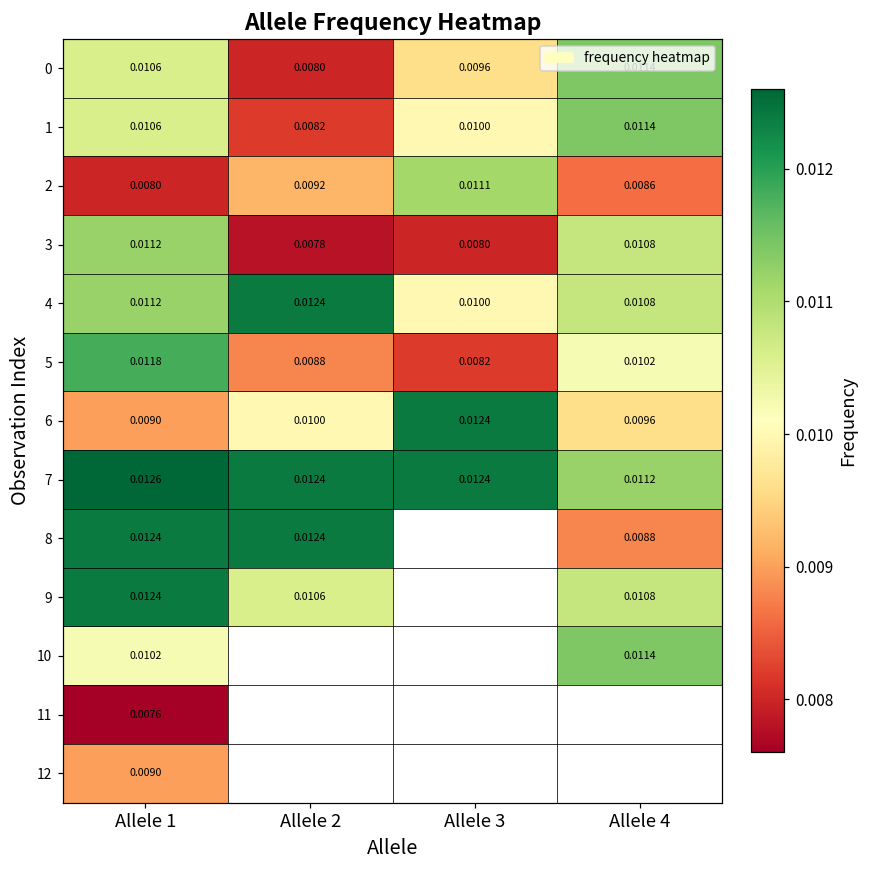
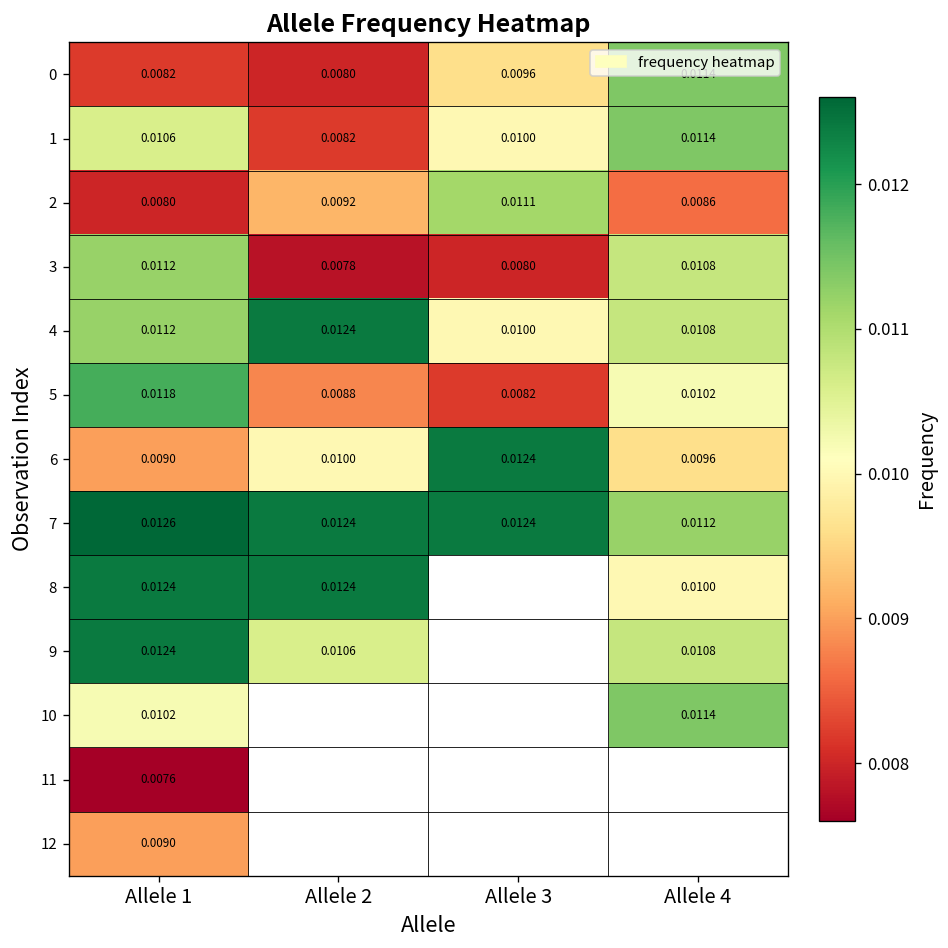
  {
    "0": {
-     "Allele 1": 0.0106,
+     "Allele 1": 0.0082,
      "Allele 2": 0.0080,
      "Allele 3": 0.0096
    },
    "1": {
      "Allele 1": 0.0106,
      "Allele 2": 0.0082,
      "Allele 3": 0.0100,
      "Allele 4": 0.0114
    },
    "2": {
      "Allele 1": 0.0080,
      "Allele 2": 0.0092,
      "Allele 3": 0.0111,
      "Allele 4": 0.0086
    },
    "3": {
      "Allele 1": 0.0112,
      "Allele 2": 0.0078,
      "Allele 3": 0.0080,
      "Allele 4": 0.0108
    },
    "4": {
      "Allele 1": 0.0112,
      "Allele 2": 0.0124,
      "Allele 3": 0.0100,
      "Allele 4": 0.0108
    },
    "5": {
      "Allele 1": 0.0118,
      "Allele 2": 0.0088,
      "Allele 3": 0.0082,
      "Allele 4": 0.0102
    },
    "6": {
      "Allele 1": 0.0090,
      "Allele 2": 0.0100,
      "Allele 3": 0.0124,
      "Allele 4": 0.0096
    },
    "7": {
      "Allele 1": 0.0126,
      "Allele 2": 0.0124,
      "Allele 3": 0.0124,
      "Allele 4": 0.0112
    },
    "8": {
      "Allele 1": 0.0124,
      "Allele 2": 0.0124,
-     "Allele 4": 0.0088
+     "Allele 4": 0.0100
    },
    "9": {
      "Allele 1": 0.0124,
      "Allele 2": 0.0106,
      "Allele 4": 0.0108
    },
    "10": {
      "Allele 1": 0.0102,
      "Allele 4": 0.0114
    },
    "11": {
      "Allele 1": 0.0076
    },
    "12": {
      "Allele 1": 0.0090
    }
  }
